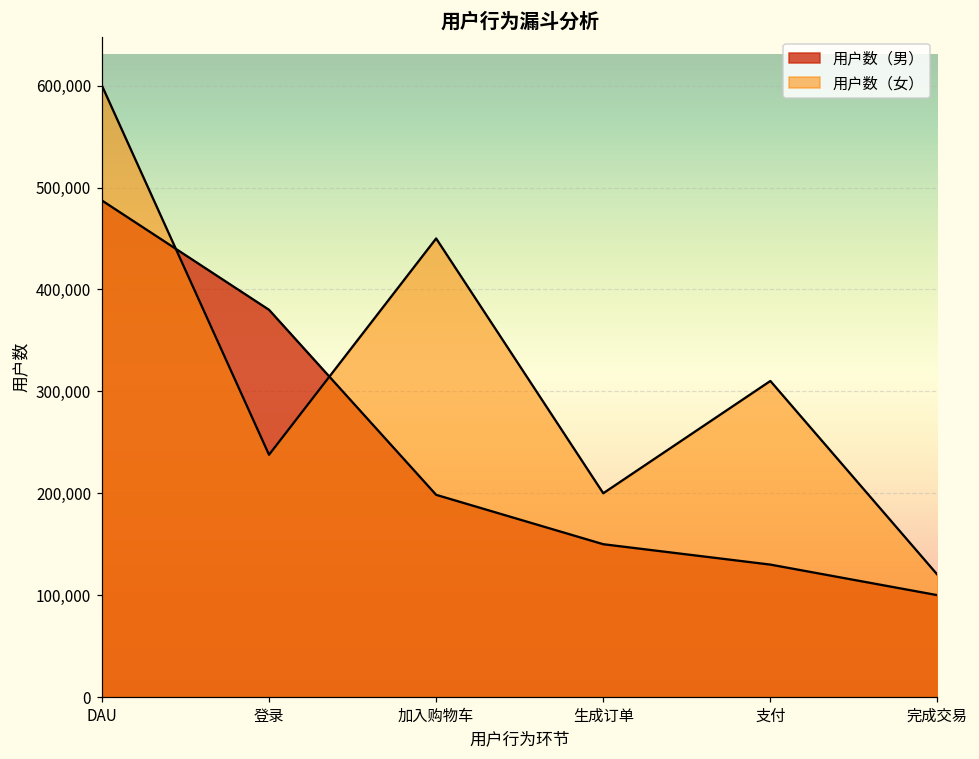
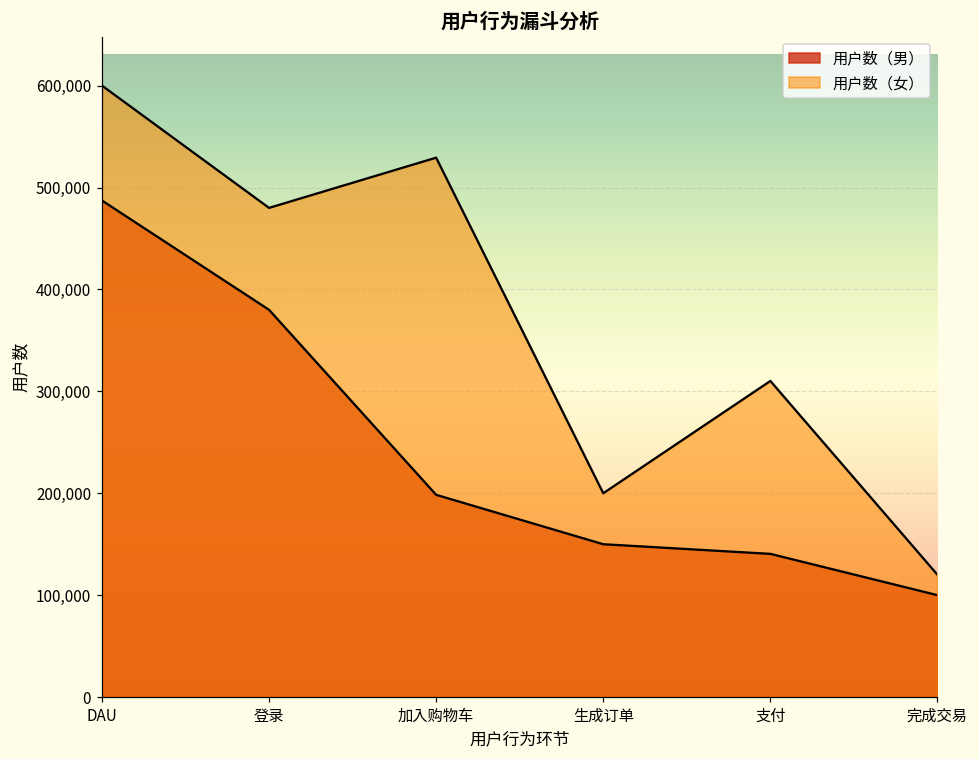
  {
    "用户数（男）": {
      "DAU": "490,000",
      "登录": "380,000",
      "加入购物车": "200,000",
      "生成订单": "150,000",
-     "支付": "130,000",
+     "支付": "140,000",
      "完成交易": "100,000"
    },
    "用户数（女）": {
      "DAU": "600,000",
-     "登录": "240,000",
-     "加入购物车": "450,000",
+     "登录": "480,000",
+     "加入购物车": "530,000",
      "生成订单": "200,000",
      "支付": "310,000",
      "完成交易": "120,000"
    }
  }
